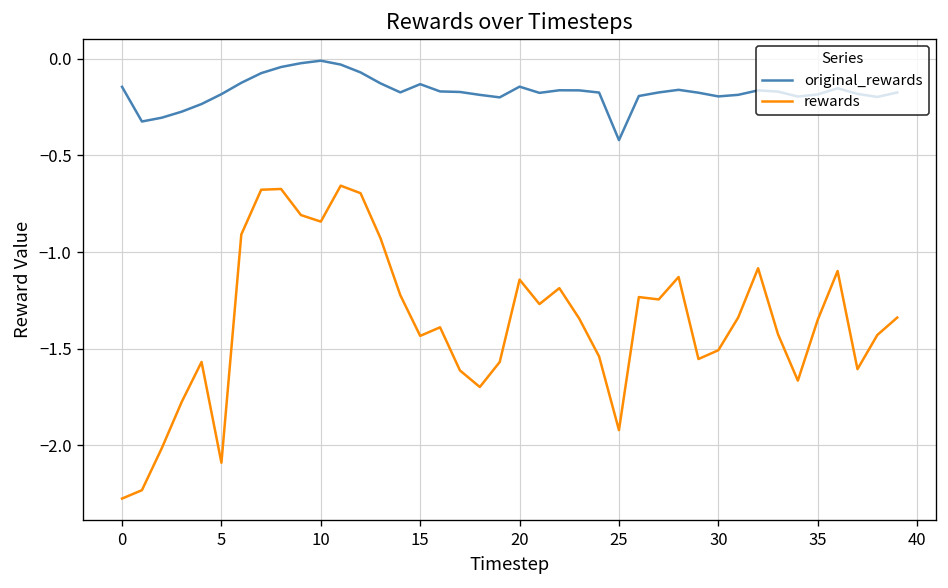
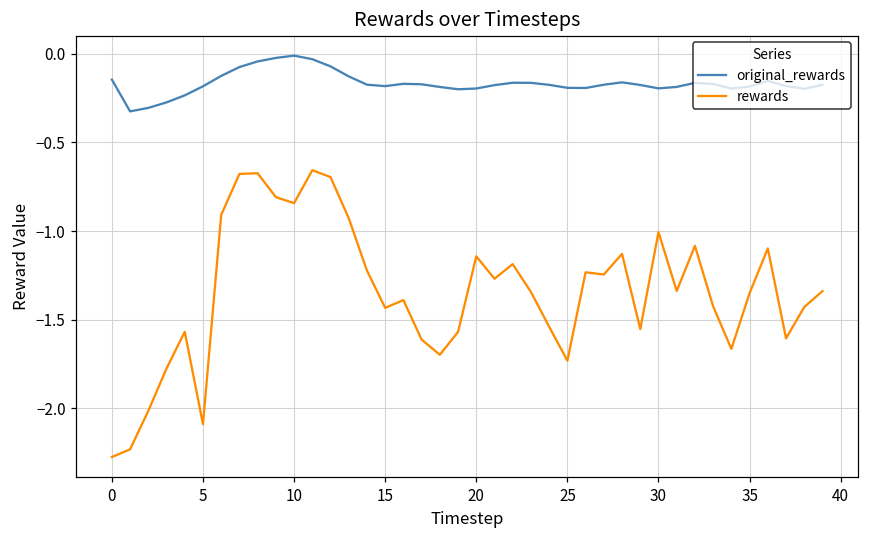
  {
    "original_rewards": {
      "0": -0.15,
      "5": -0.18,
      "10": -0.01,
-     "15": -0.13,
-     "20": -0.14,
-     "25": -0.42,
+     "15": -0.18,
+     "20": -0.20,
+     "25": -0.19,
      "30": -0.20
    },
    "rewards": {
      "0": -2.28,
      "5": -2.09,
      "10": -0.84,
      "15": -1.43,
      "20": -1.14,
-     "25": -1.92,
-     "30": -1.51,
+     "25": -1.73,
+     "30": -1.01,
      "35": -1.35
    }
  }
